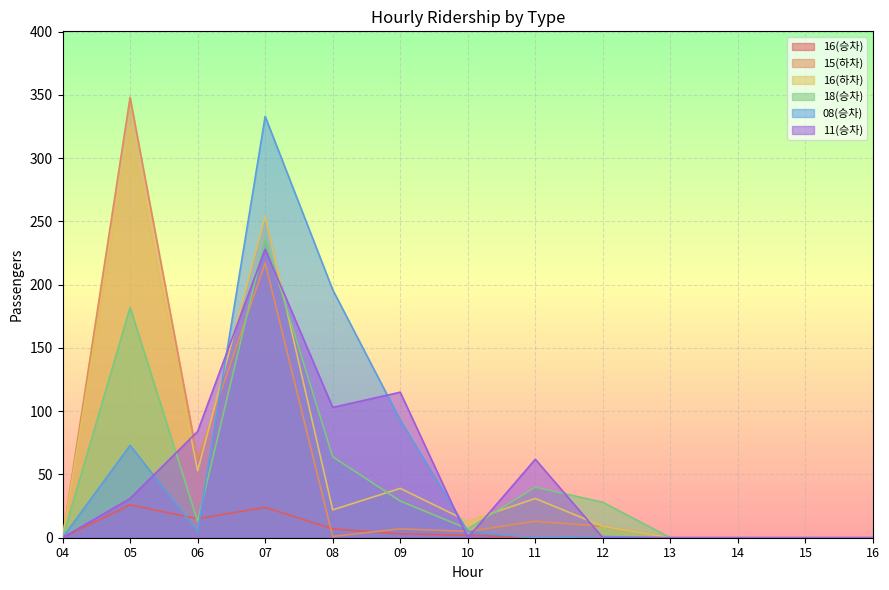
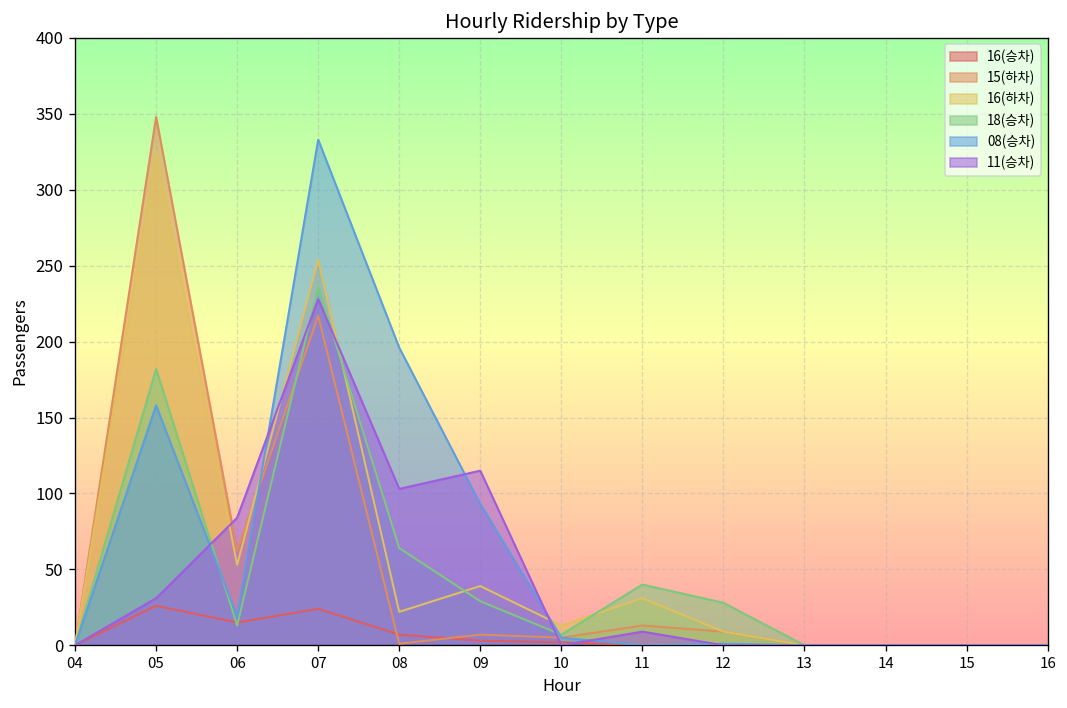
  {
    "18(승차)": {
      "05": 182,
      "06": 13,
      "07": 236,
      "08": 64,
      "09": 29,
      "11": 40,
      "12": 28
    },
    "08(승차)": {
-     "05": 73,
-     "06": 5,
+     "05": 158,
+     "06": 19,
      "07": 333,
      "08": 196,
      "09": 93
    },
    "11(승차)": {
      "05": 31,
      "06": 84,
      "07": 228,
      "08": 103,
      "09": 115,
-     "11": 62
+     "11": 9
    }
  }
